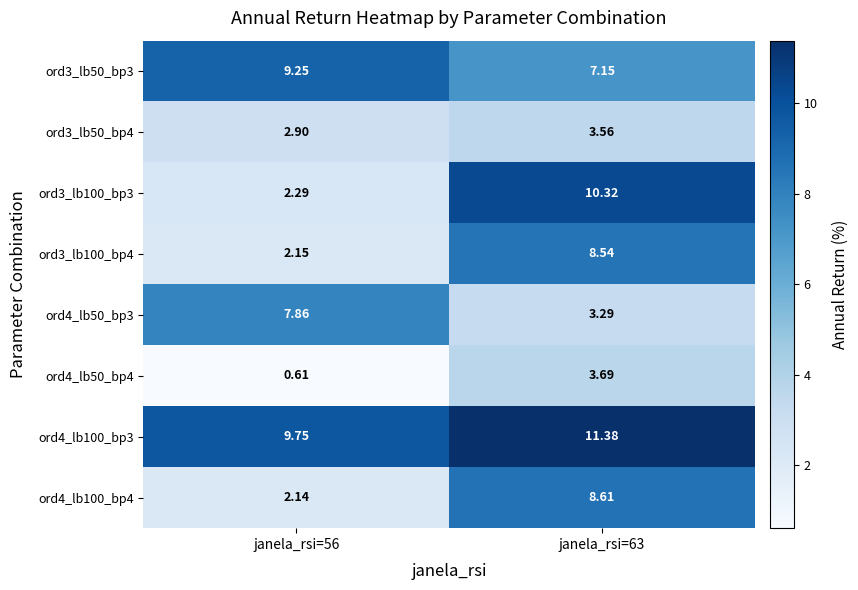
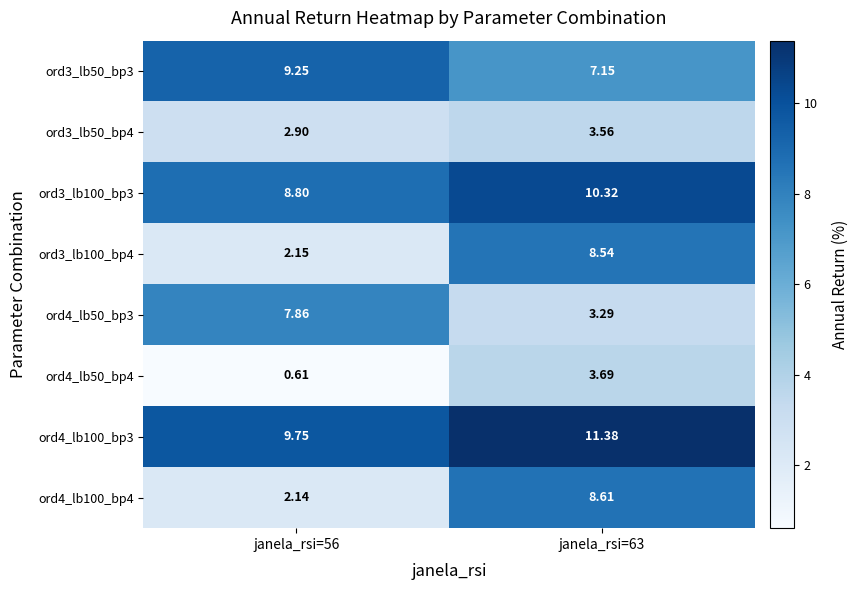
  {
    "ord3_lb50_bp3": {
      "janela_rsi=56": 9.25,
      "janela_rsi=63": 7.15
    },
    "ord3_lb50_bp4": {
      "janela_rsi=56": 2.90,
      "janela_rsi=63": 3.56
    },
    "ord3_lb100_bp3": {
-     "janela_rsi=56": 2.29,
+     "janela_rsi=56": 8.80,
      "janela_rsi=63": 10.32
    },
    "ord3_lb100_bp4": {
      "janela_rsi=56": 2.15,
      "janela_rsi=63": 8.54
    },
    "ord4_lb50_bp3": {
      "janela_rsi=56": 7.86,
      "janela_rsi=63": 3.29
    },
    "ord4_lb50_bp4": {
      "janela_rsi=56": 0.61,
      "janela_rsi=63": 3.69
    },
    "ord4_lb100_bp3": {
      "janela_rsi=56": 9.75,
      "janela_rsi=63": 11.38
    },
    "ord4_lb100_bp4": {
      "janela_rsi=56": 2.14,
      "janela_rsi=63": 8.61
    }
  }
